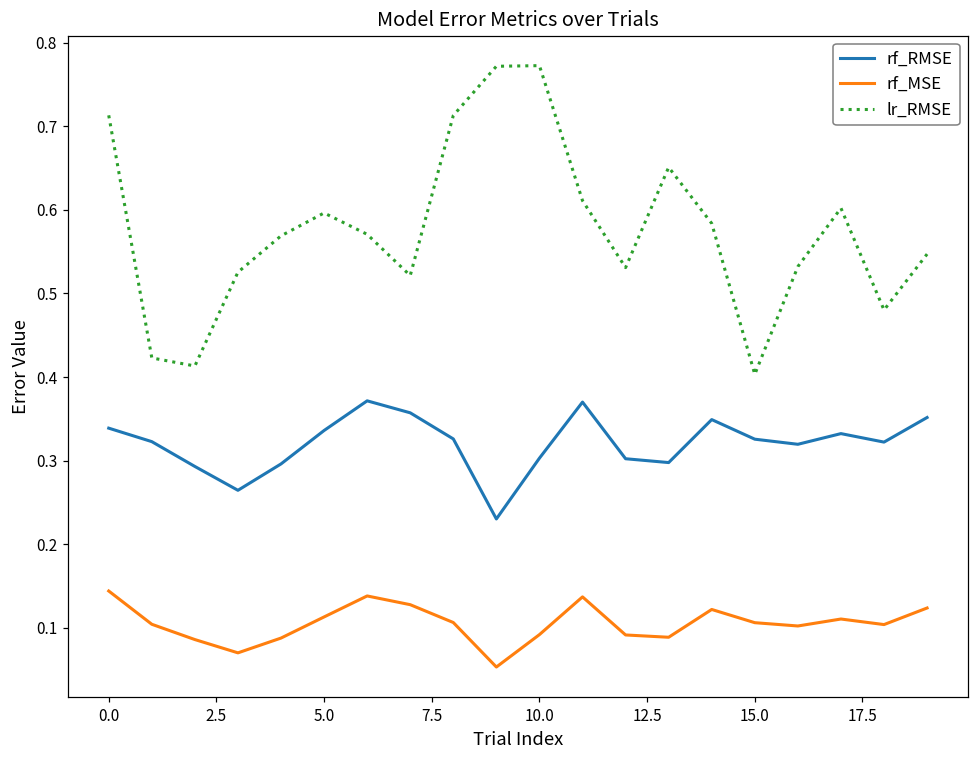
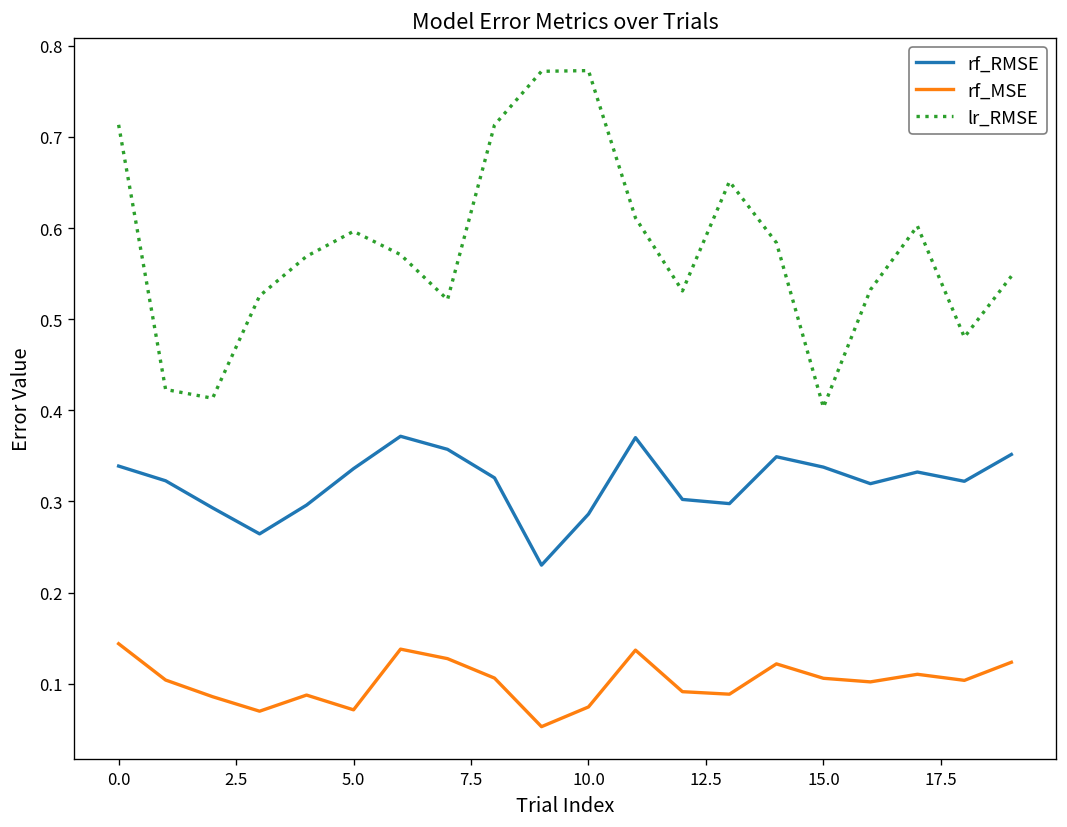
  {
    "rf_RMSE": {
      "0.0": 0.34,
      "5.0": 0.34,
-     "10.0": 0.30,
-     "15.0": 0.33
+     "10.0": 0.29,
+     "15.0": 0.34
    },
    "rf_MSE": {
      "0.0": 0.14,
-     "5.0": 0.11,
-     "10.0": 0.09,
+     "5.0": 0.07,
+     "10.0": 0.07,
      "15.0": 0.11
    },
    "lr_RMSE": {
      "0.0": 0.71,
      "5.0": 0.60,
      "10.0": 0.77,
      "15.0": 0.40
    }
  }
